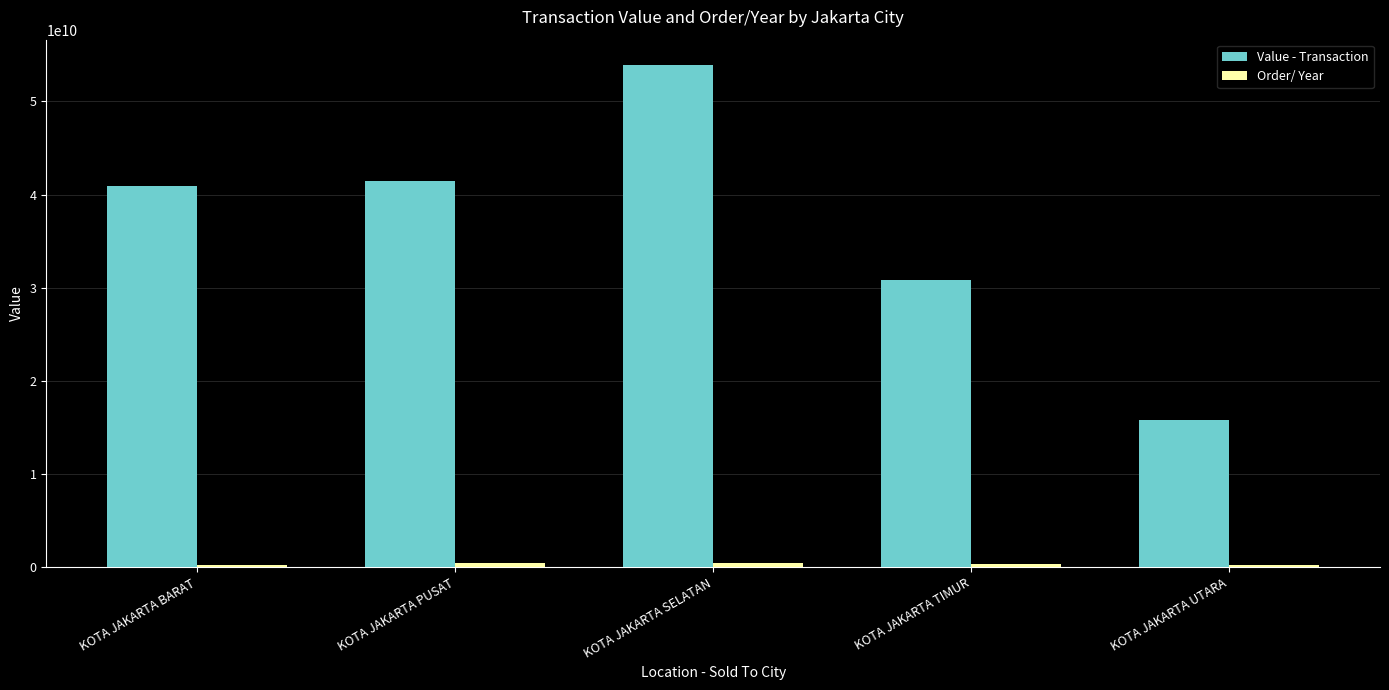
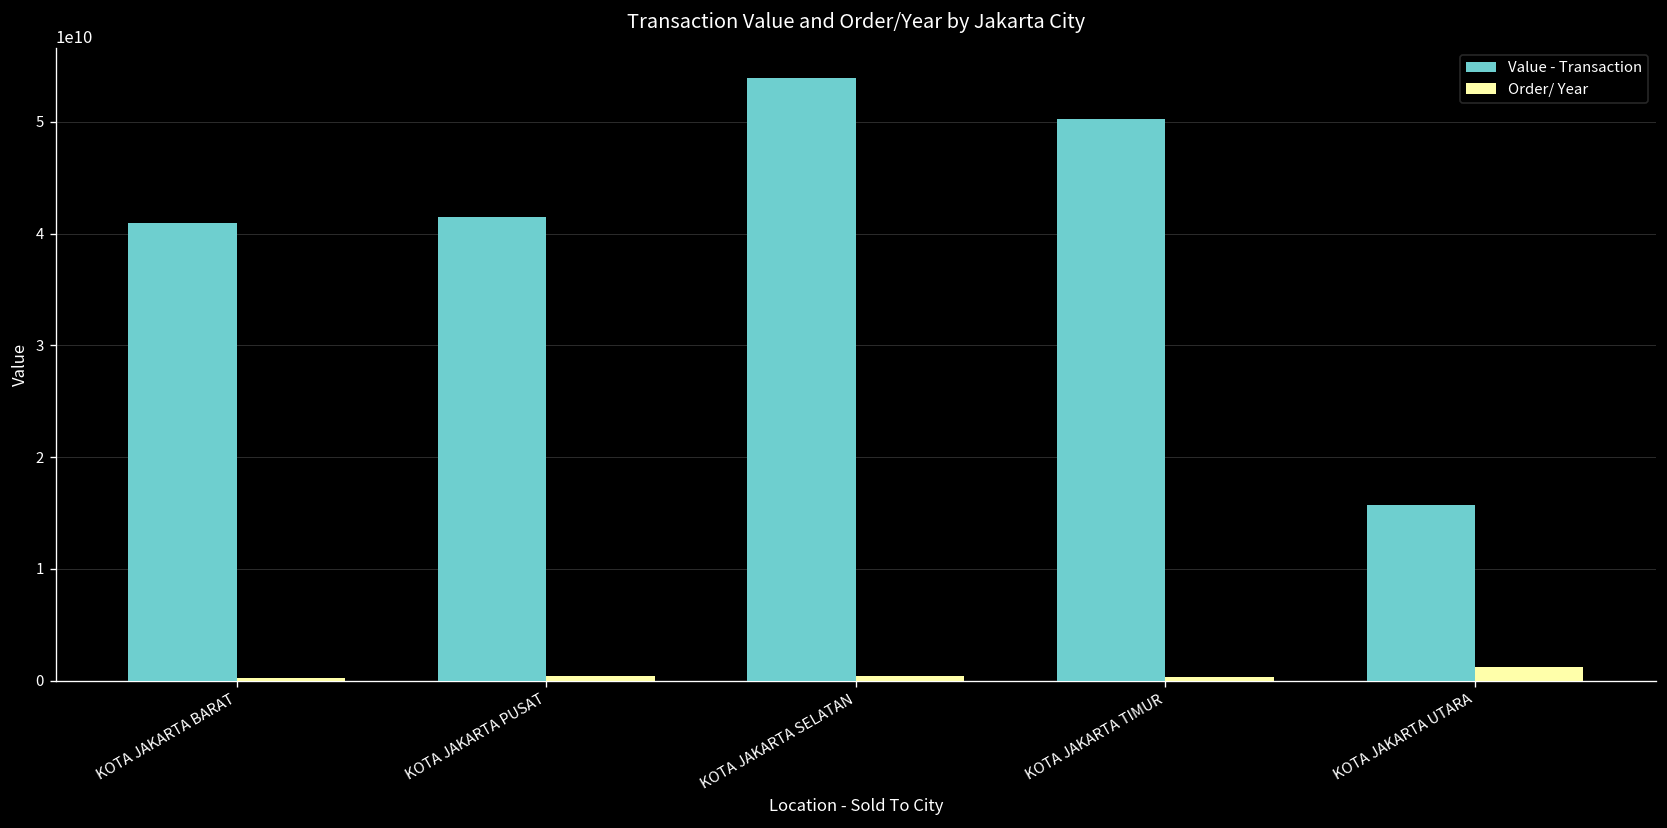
  {
    "Value - Transaction": {
      "KOTA JAKARTA BARAT": 41000000000,
      "KOTA JAKARTA PUSAT": 42000000000,
      "KOTA JAKARTA SELATAN": 54000000000,
-     "KOTA JAKARTA TIMUR": 31000000000,
+     "KOTA JAKARTA TIMUR": 50000000000,
      "KOTA JAKARTA UTARA": 16000000000
    },
    "Order/ Year": {
      "KOTA JAKARTA PUSAT": 0,
      "KOTA JAKARTA SELATAN": 0,
      "KOTA JAKARTA TIMUR": 0,
-     "KOTA JAKARTA UTARA": 0
+     "KOTA JAKARTA UTARA": 1000000000
    }
  }
